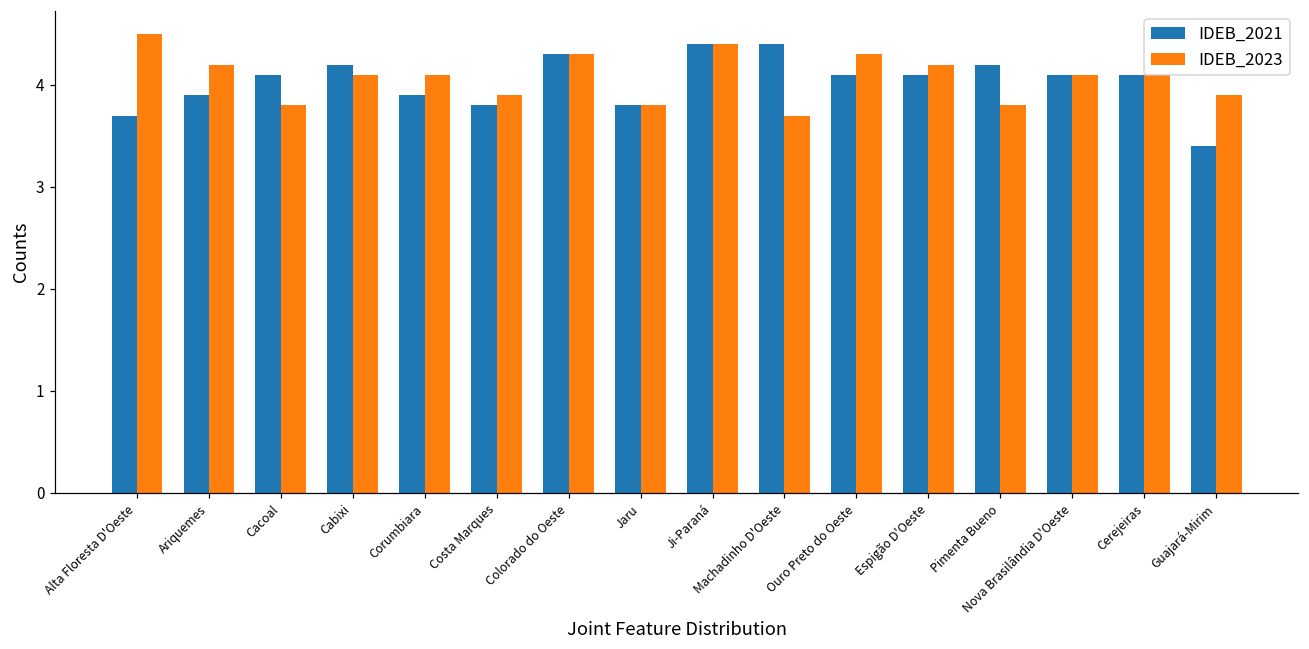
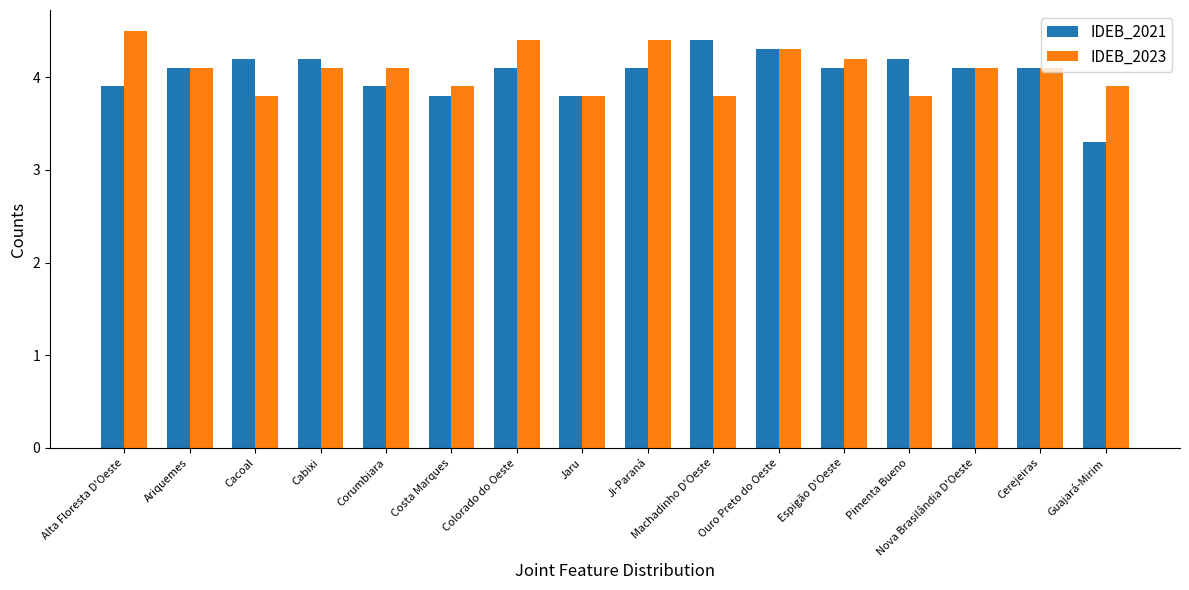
  {
    "IDEB_2021": {
-     "Alta Floresta D'Oeste": 3.7,
-     "Ariquemes": 3.9,
-     "Cacoal": 4.1,
+     "Alta Floresta D'Oeste": 3.9,
+     "Ariquemes": 4.1,
+     "Cacoal": 4.2,
      "Cabixi": 4.2,
      "Corumbiara": 3.9,
      "Costa Marques": 3.8,
-     "Colorado do Oeste": 4.3,
+     "Colorado do Oeste": 4.1,
      "Jaru": 3.8,
-     "Ji-Paraná": 4.4,
+     "Ji-Paraná": 4.1,
      "Machadinho D'Oeste": 4.4,
-     "Ouro Preto do Oeste": 4.1,
+     "Ouro Preto do Oeste": 4.3,
      "Espigão D'Oeste": 4.1,
      "Pimenta Bueno": 4.2,
      "Nova Brasilândia D'Oeste": 4.1,
      "Cerejeiras": 4.1,
-     "Guajará-Mirim": 3.4
+     "Guajará-Mirim": 3.3
    },
    "IDEB_2023": {
      "Alta Floresta D'Oeste": 4.5,
-     "Ariquemes": 4.2,
+     "Ariquemes": 4.1,
      "Cacoal": 3.8,
      "Cabixi": 4.1,
      "Corumbiara": 4.1,
      "Costa Marques": 3.9,
-     "Colorado do Oeste": 4.3,
+     "Colorado do Oeste": 4.4,
      "Jaru": 3.8,
      "Ji-Paraná": 4.4,
-     "Machadinho D'Oeste": 3.7,
+     "Machadinho D'Oeste": 3.8,
      "Ouro Preto do Oeste": 4.3,
      "Espigão D'Oeste": 4.2,
      "Pimenta Bueno": 3.8,
      "Nova Brasilândia D'Oeste": 4.1,
      "Guajará-Mirim": 3.9
    }
  }
